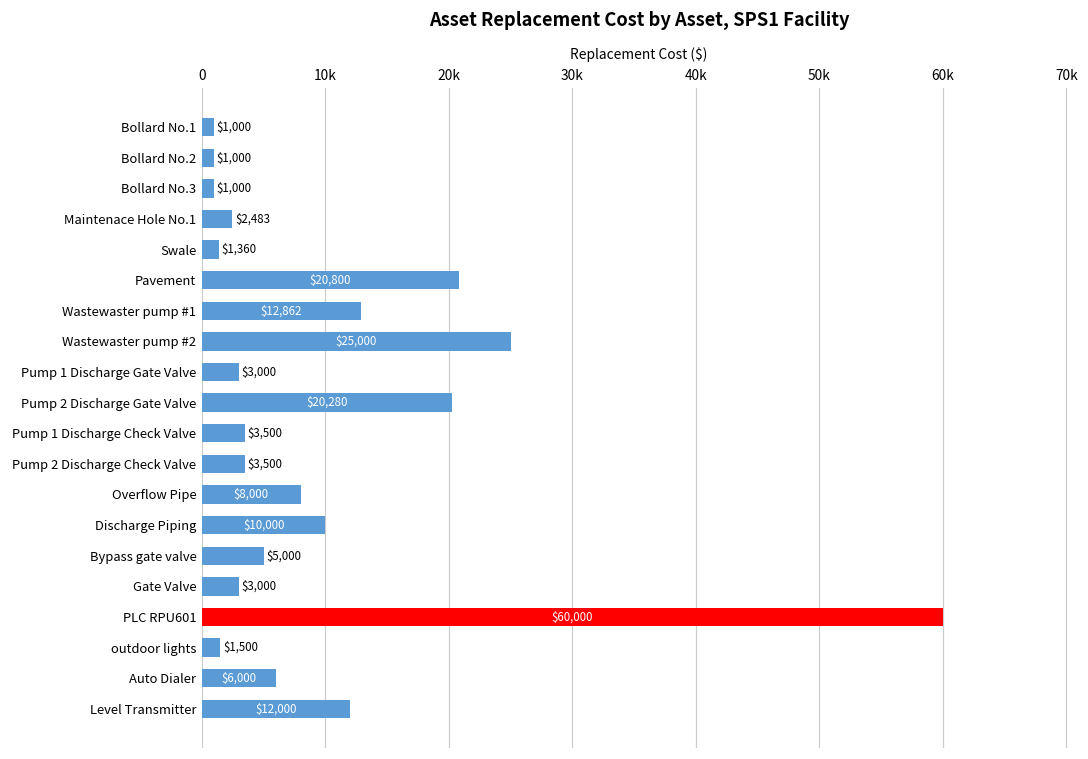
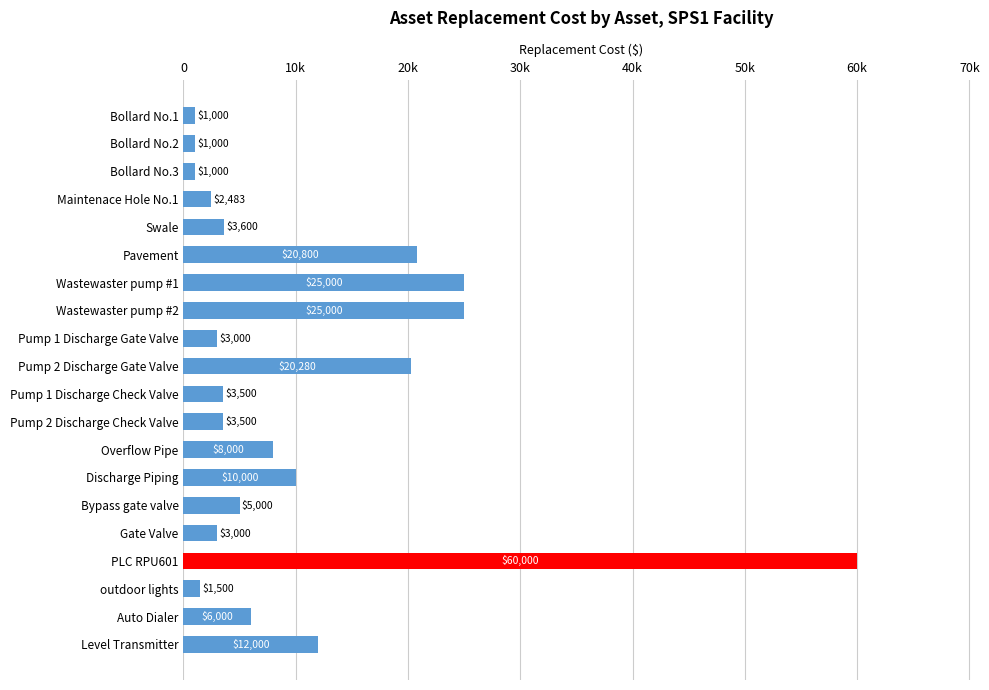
  {
    "Bollard No.1": "$1,000",
    "Bollard No.2": "$1,000",
    "Bollard No.3": "$1,000",
    "Maintenace Hole No.1": "$2,483",
-   "Swale": "$1,360",
+   "Swale": "$3,600",
    "Pavement": "$20,800",
-   "Wastewaster pump #1": "$12,862",
+   "Wastewaster pump #1": "$25,000",
    "Wastewaster pump #2": "$25,000",
    "Pump 1 Discharge Gate Valve": "$3,000",
    "Pump 2 Discharge Gate Valve": "$20,280",
    "Pump 1 Discharge Check Valve": "$3,500",
    "Pump 2 Discharge Check Valve": "$3,500",
    "Overflow Pipe": "$8,000",
    "Discharge Piping": "$10,000",
    "Bypass gate valve": "$5,000",
    "Gate Valve": "$3,000",
    "PLC RPU601": "$60,000",
    "outdoor lights": "$1,500",
    "Auto Dialer": "$6,000",
    "Level Transmitter": "$12,000"
  }
